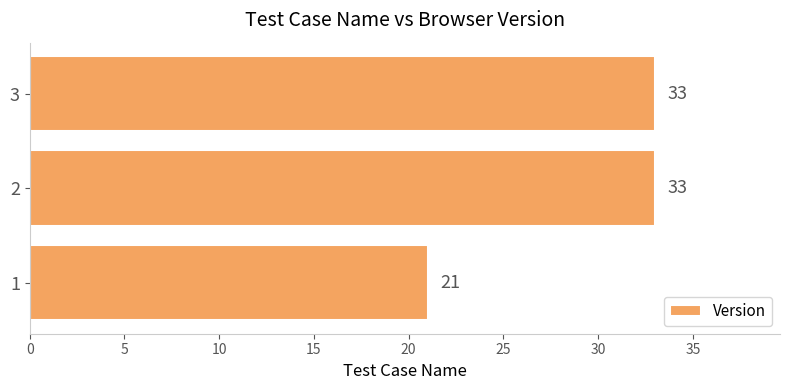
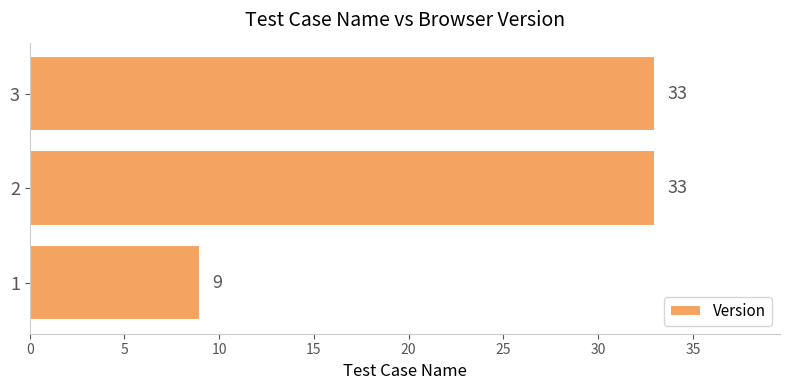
  {
    "3": 33,
    "2": 33,
-   "1": 21
+   "1": 9
  }
